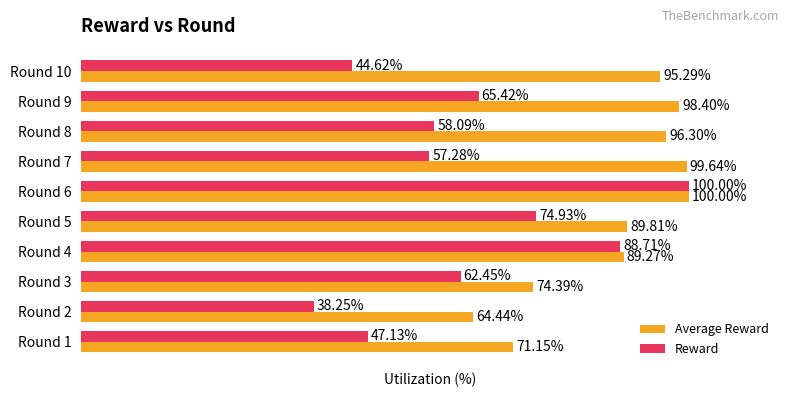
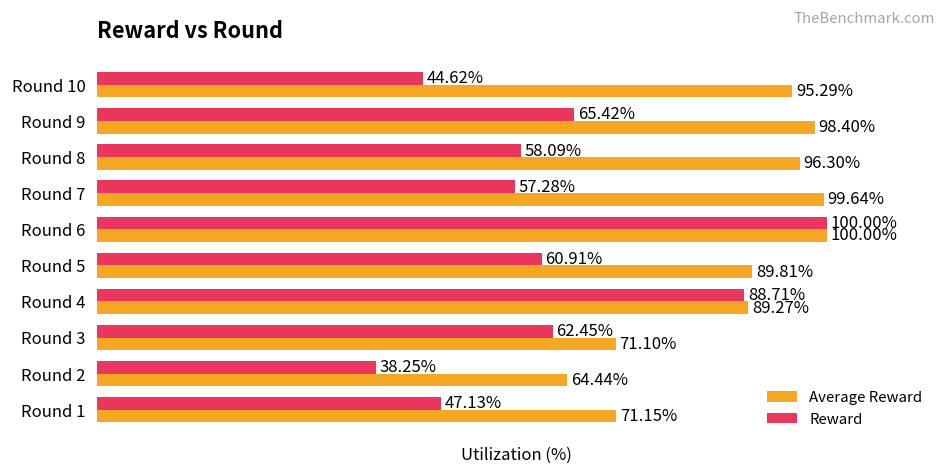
  {
    "Average Reward": {
      "Round 10": "95.29%",
      "Round 9": "98.40%",
      "Round 8": "96.30%",
      "Round 7": "99.64%",
      "Round 5": "89.81%",
-     "Round 3": "74.39%",
+     "Round 3": "71.10%",
      "Round 2": "64.44%",
      "Round 1": "71.15%"
    },
    "Reward": {
      "Round 10": "44.62%",
      "Round 9": "65.42%",
      "Round 8": "58.09%",
      "Round 7": "57.28%",
-     "Round 5": "74.93%",
+     "Round 5": "60.91%",
      "Round 3": "62.45%",
      "Round 2": "38.25%",
      "Round 1": "47.13%"
    }
  }
